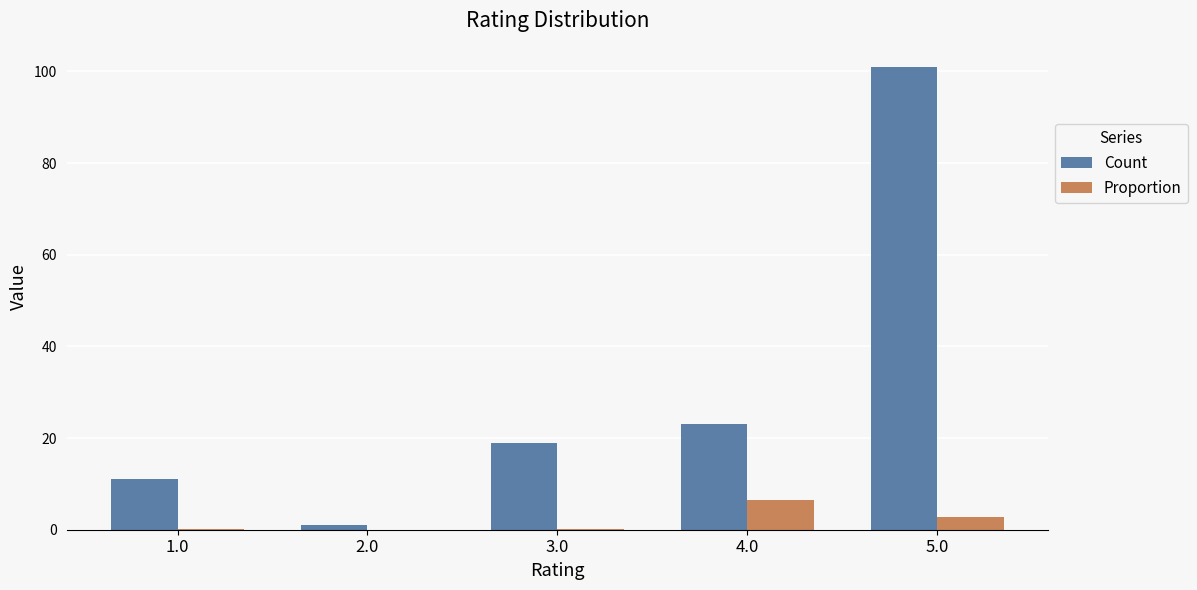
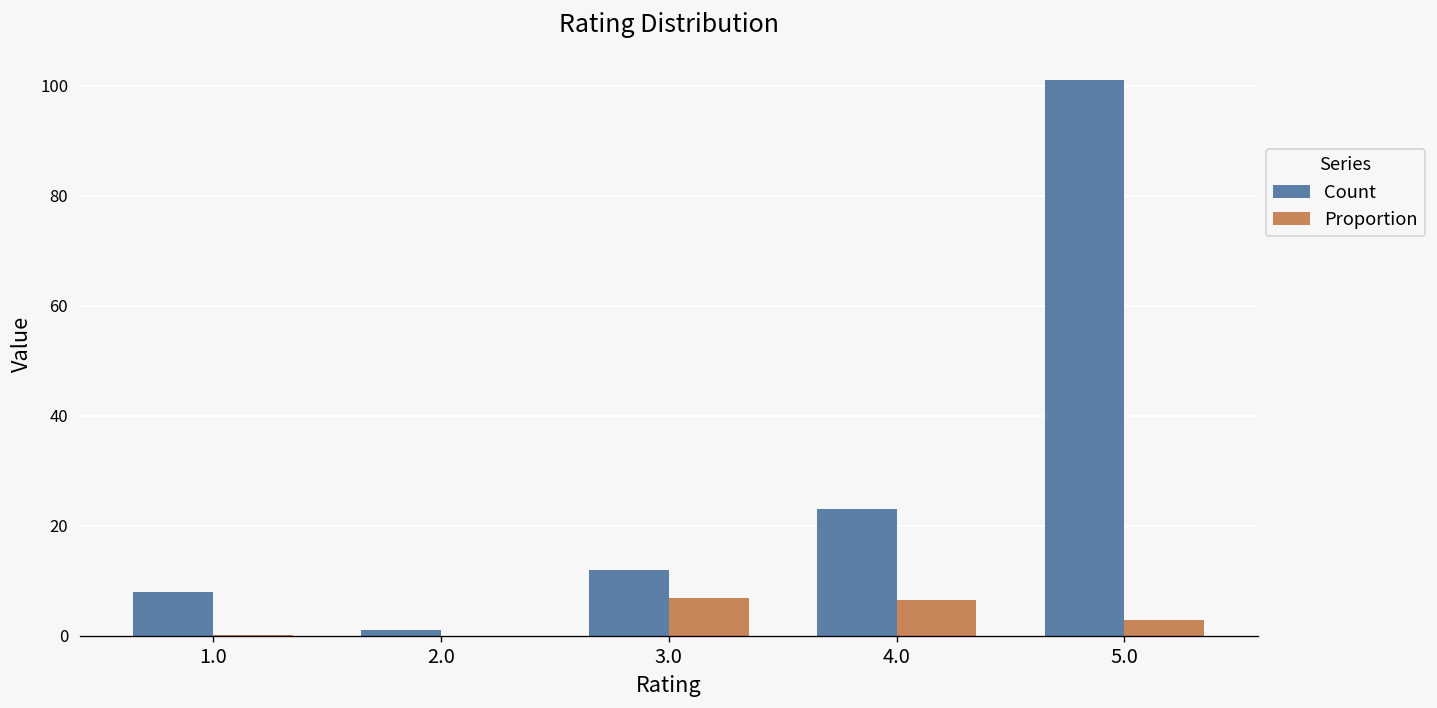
  {
    "Count": {
-     "1.0": 11,
+     "1.0": 8,
      "2.0": 1,
-     "3.0": 19,
+     "3.0": 12,
      "4.0": 23,
      "5.0": 101
    },
    "Proportion": {
-     "3.0": 0,
+     "3.0": 7,
      "4.0": 6,
      "5.0": 3
    }
  }
